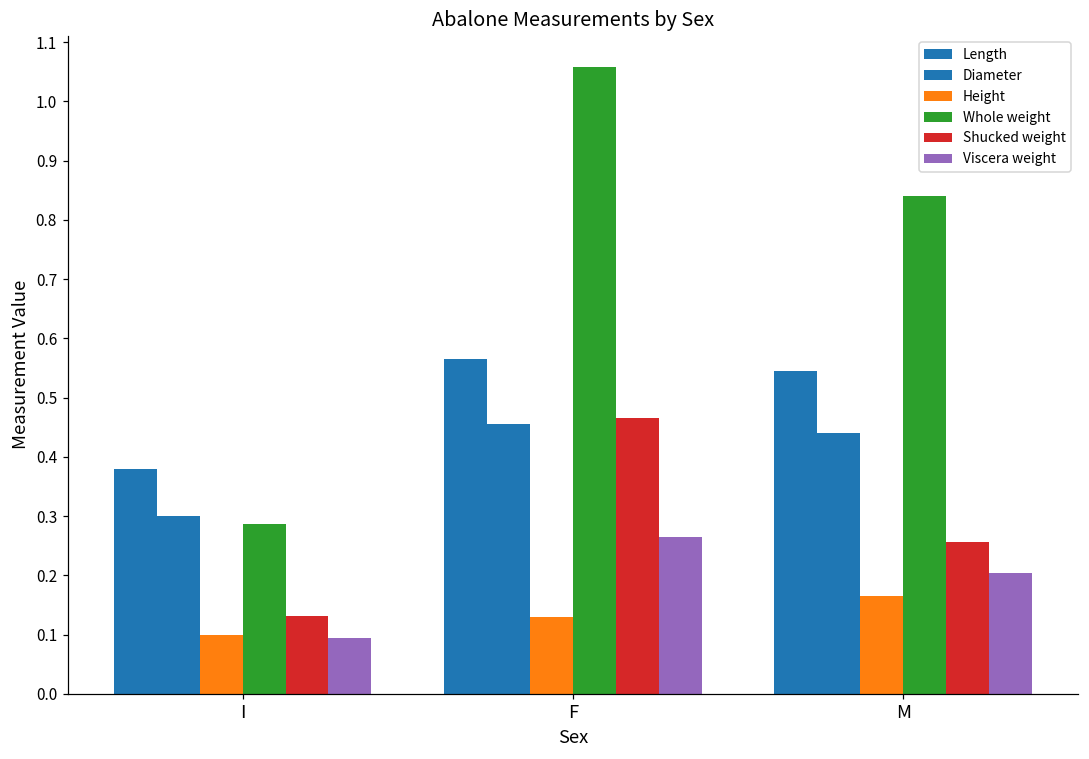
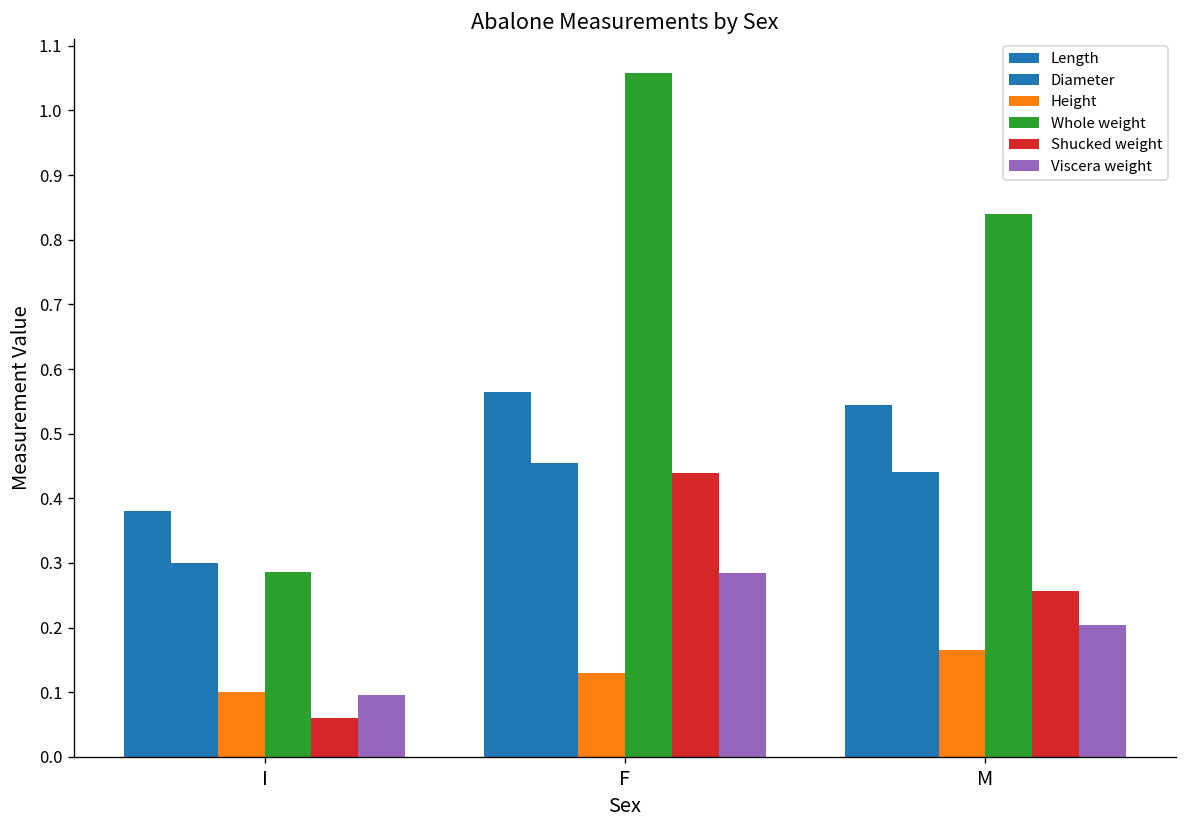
  {
    "Height": {
      "I": 0.10,
      "F": 0.13,
      "M": 0.17
    },
    "Whole weight": {
      "I": 0.29,
      "F": 1.06,
      "M": 0.84
    },
    "Shucked weight": {
-     "I": 0.13,
-     "F": 0.47,
+     "I": 0.06,
+     "F": 0.44,
      "M": 0.26
    },
    "Viscera weight": {
      "I": 0.10,
-     "F": 0.26,
+     "F": 0.28,
      "M": 0.20
    }
  }
